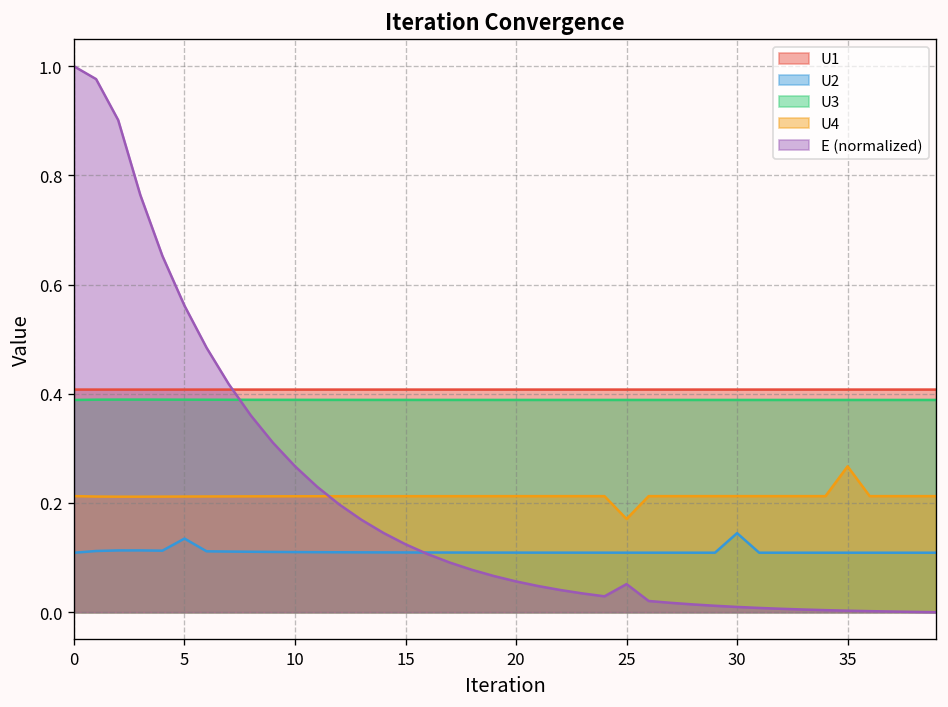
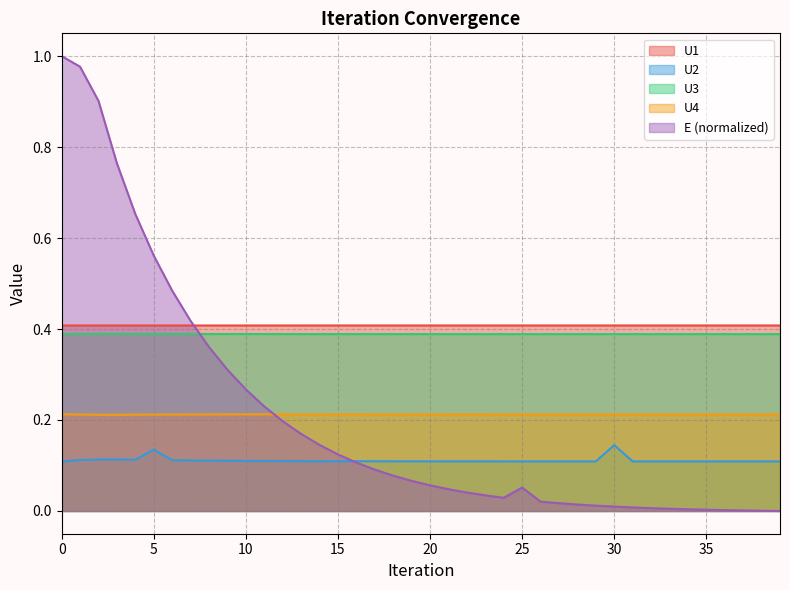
  {
    "U1": {
      "0": 0.41,
      "5": 0.41,
      "10": 0.41,
      "15": 0.41,
      "20": 0.41,
      "25": 0.41,
      "30": 0.41,
      "35": 0.41
    },
    "U2": {
      "0": 0.11,
      "5": 0.13,
      "10": 0.11,
      "15": 0.11,
      "20": 0.11,
      "25": 0.11,
      "30": 0.14,
      "35": 0.11
    },
    "U3": {
      "0": 0.39,
      "5": 0.39,
      "10": 0.39,
      "15": 0.39,
      "20": 0.39,
      "25": 0.39,
      "30": 0.39,
      "35": 0.39
    },
    "U4": {
      "0": 0.21,
      "5": 0.21,
      "10": 0.21,
      "15": 0.21,
      "20": 0.21,
-     "25": 0.17,
+     "25": 0.21,
      "30": 0.21,
-     "35": 0.27
+     "35": 0.21
    },
    "E (normalized)": {
      "0": 1.00,
      "5": 0.56,
      "10": 0.27,
      "15": 0.12,
      "20": 0.06,
      "25": 0.05,
      "30": 0.01,
      "35": 0.00
    }
  }
